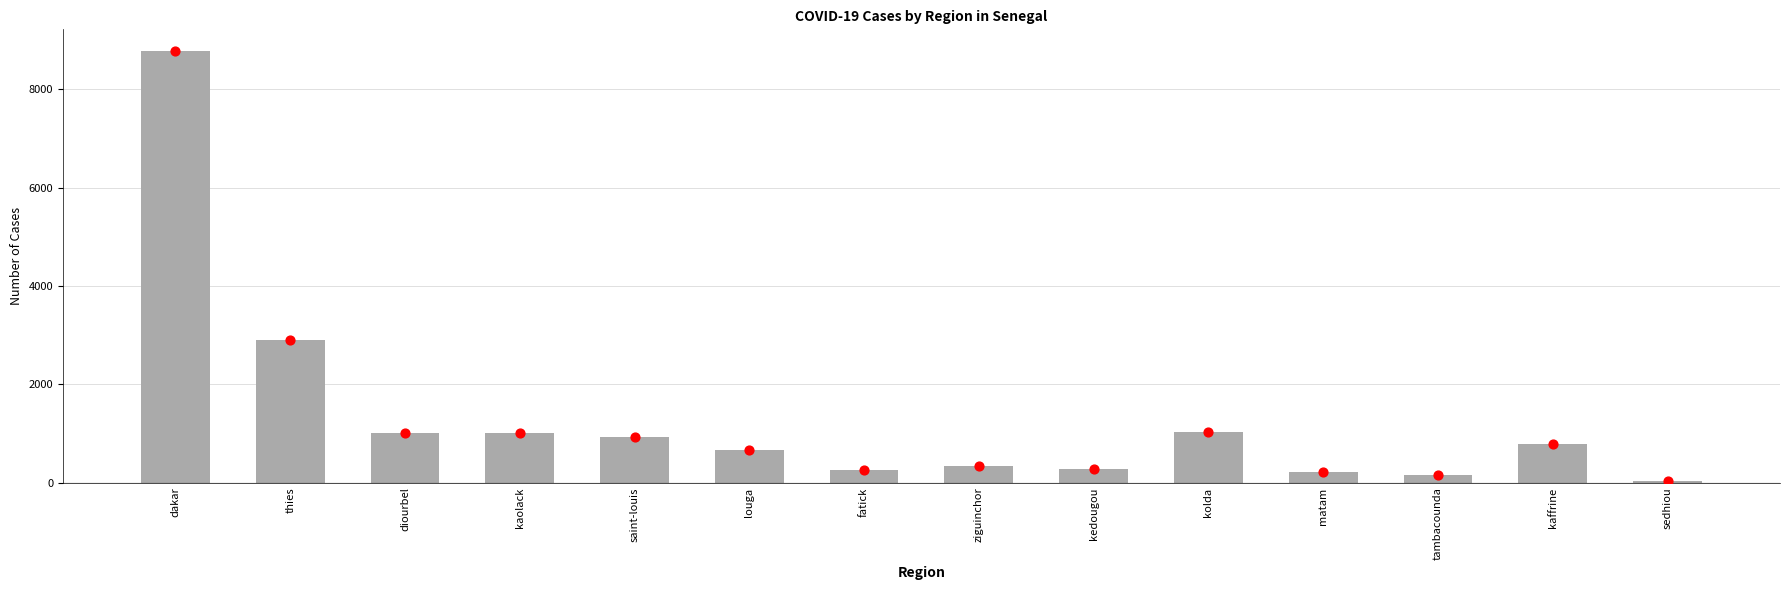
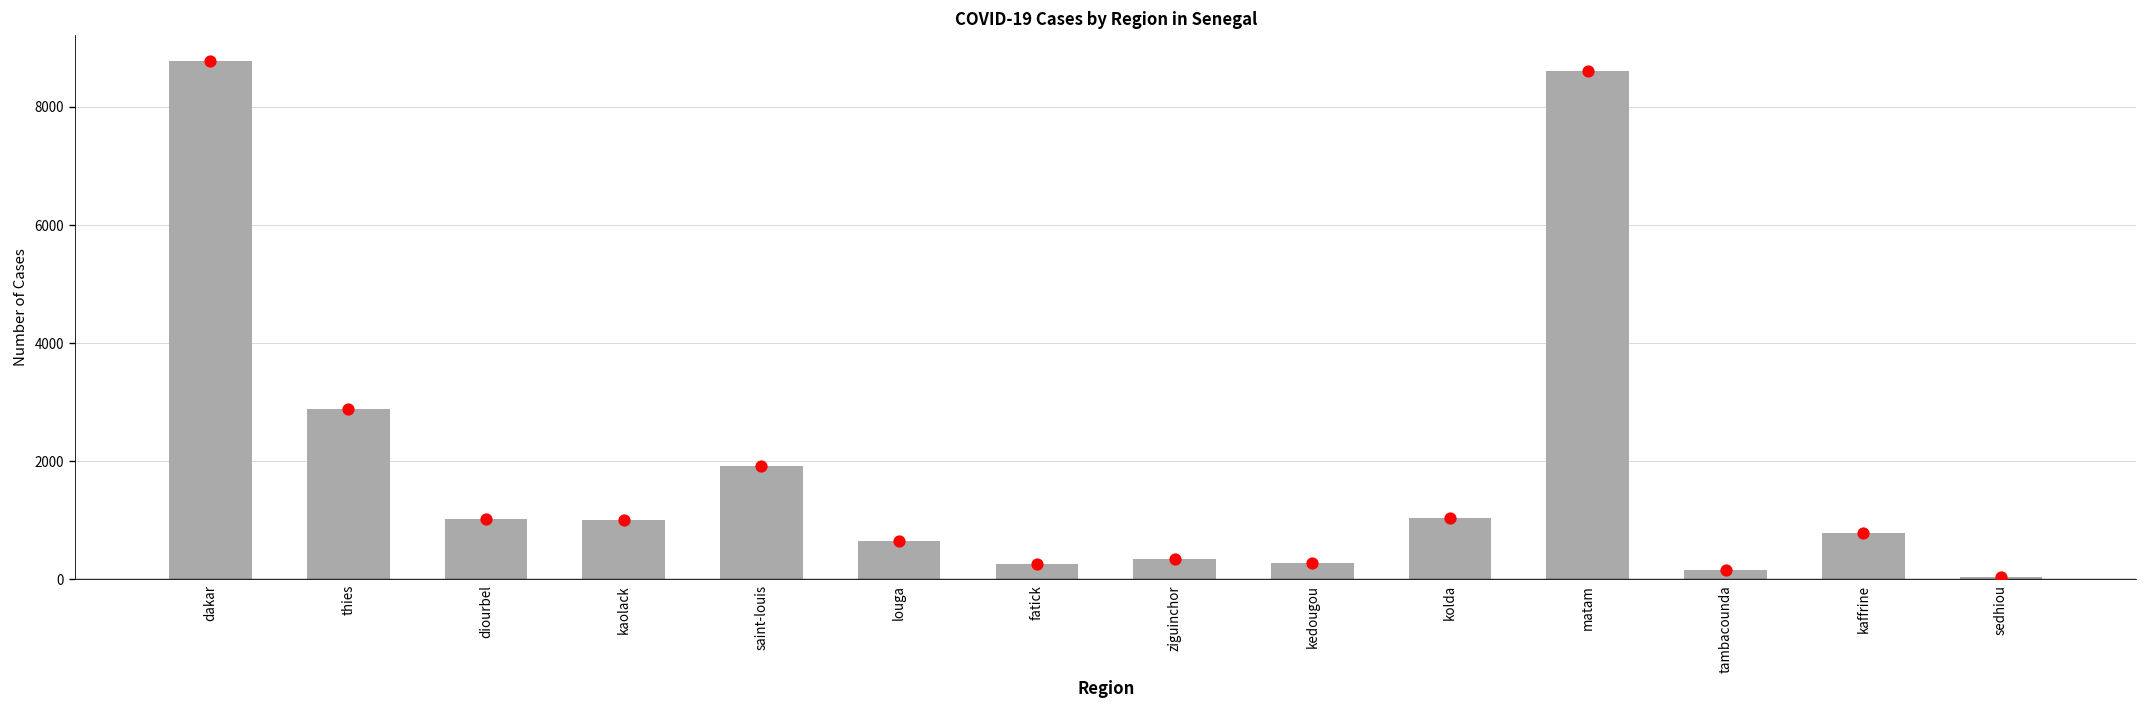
  {
    "dakar": 8800,
    "thies": 2900,
    "diourbel": 1000,
    "kaolack": 1000,
-   "saint-louis": 900,
+   "saint-louis": 1900,
    "louga": 700,
    "fatick": 300,
    "ziguinchor": 300,
    "kedougou": 300,
    "kolda": 1000,
-   "matam": 200,
+   "matam": 8600,
    "tambacounda": 200,
    "kaffrine": 800
  }
